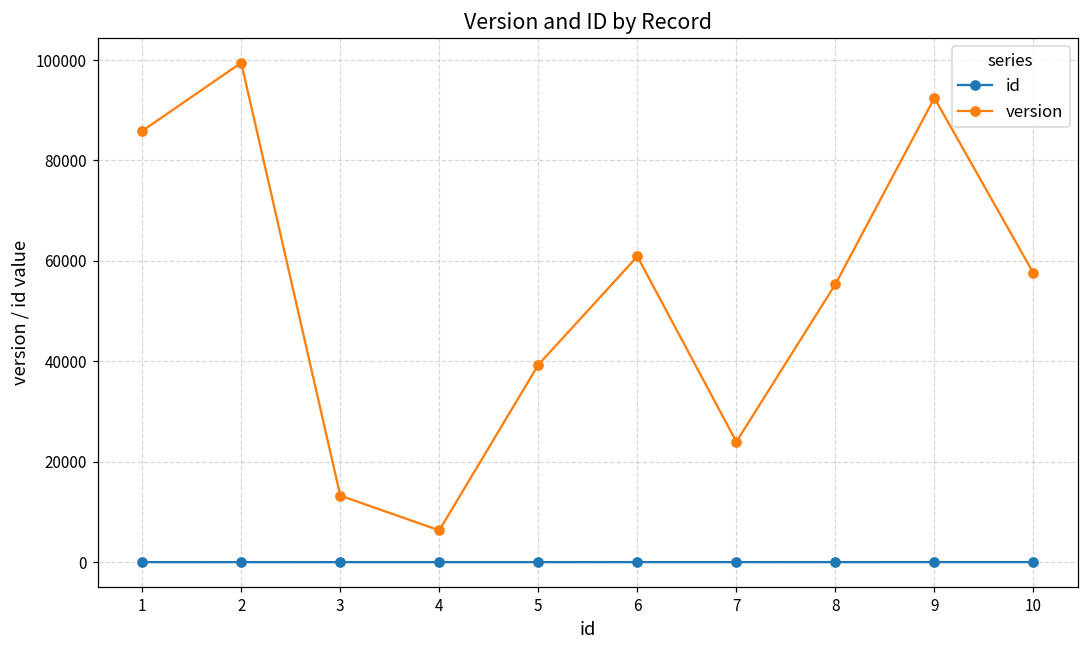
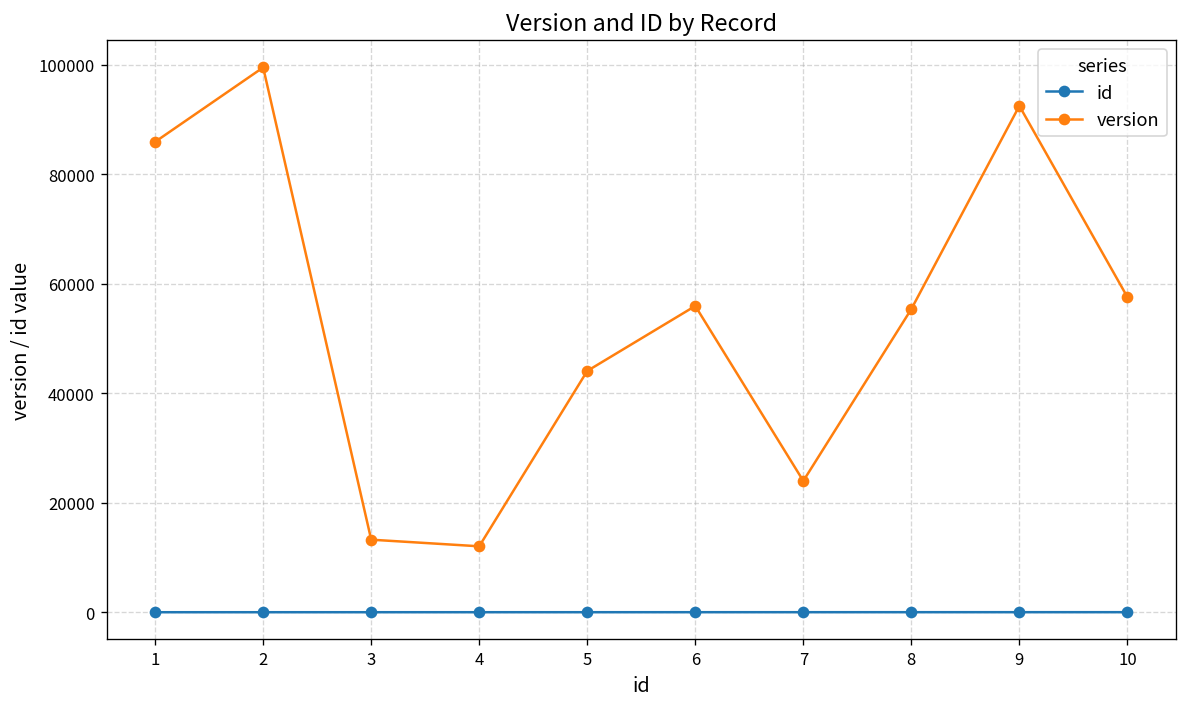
  {
    "id": {
      "1": 0,
      "2": 0,
      "3": 0,
      "4": 0,
      "5": 0,
      "6": 0,
      "7": 0,
      "8": 0,
      "9": 0,
      "10": 0
    },
    "version": {
      "1": 86000,
      "2": 99000,
      "3": 13000,
-     "4": 6000,
-     "5": 39000,
-     "6": 61000,
+     "4": 12000,
+     "5": 44000,
+     "6": 56000,
      "7": 24000,
      "8": 55000,
      "9": 92000,
      "10": 58000
    }
  }
